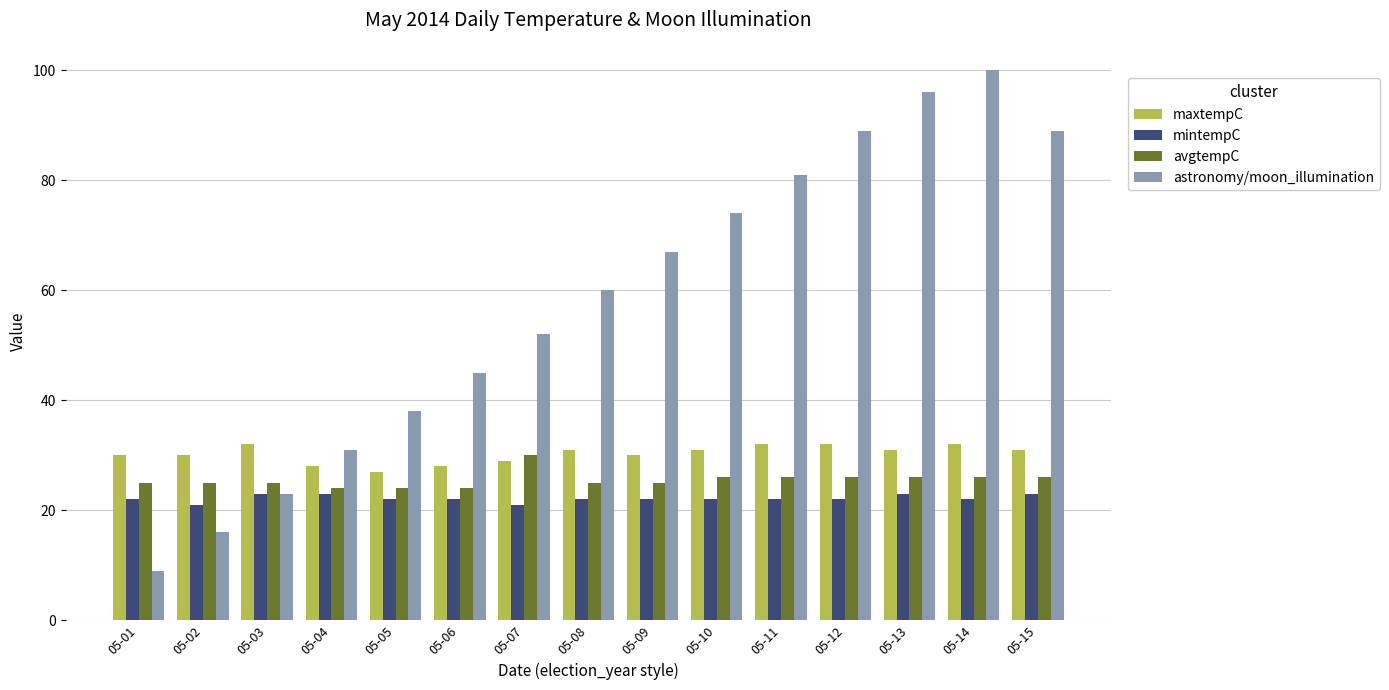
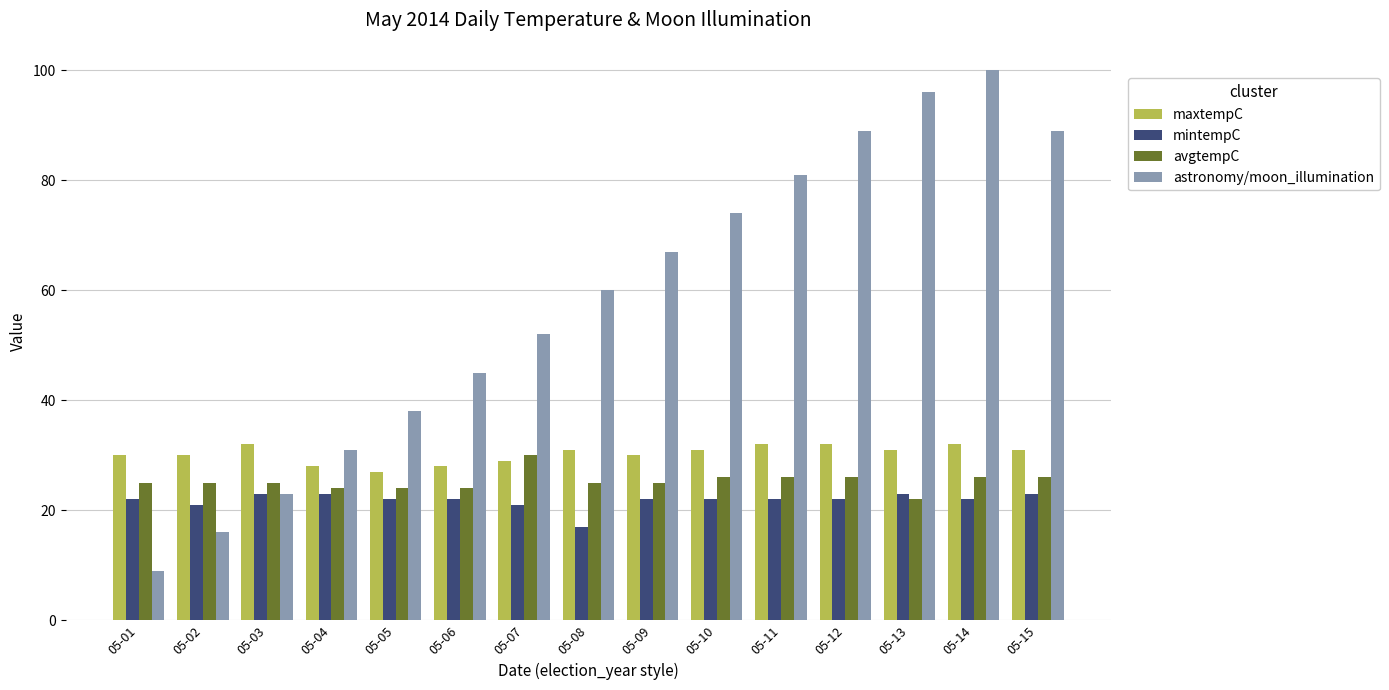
  {
    "maxtempC": {
      "05-01": 30,
      "05-02": 30,
      "05-03": 32,
      "05-04": 28,
      "05-05": 27,
      "05-06": 28,
      "05-07": 29,
      "05-08": 31,
      "05-09": 30,
      "05-10": 31,
      "05-11": 32,
      "05-12": 32,
      "05-13": 31,
      "05-14": 32,
      "05-15": 31
    },
    "mintempC": {
      "05-01": 22,
      "05-02": 21,
      "05-03": 23,
      "05-04": 23,
      "05-05": 22,
      "05-06": 22,
      "05-07": 21,
-     "05-08": 22,
+     "05-08": 17,
      "05-09": 22,
      "05-10": 22,
      "05-11": 22,
      "05-12": 22,
      "05-13": 23,
      "05-14": 22,
      "05-15": 23
    },
    "avgtempC": {
      "05-01": 25,
      "05-02": 25,
      "05-03": 25,
      "05-04": 24,
      "05-05": 24,
      "05-06": 24,
      "05-07": 30,
      "05-08": 25,
      "05-09": 25,
      "05-10": 26,
      "05-11": 26,
      "05-12": 26,
-     "05-13": 26,
+     "05-13": 22,
      "05-14": 26,
      "05-15": 26
    },
    "astronomy/moon_illumination": {
      "05-01": 9,
      "05-02": 16,
      "05-03": 23,
      "05-04": 31,
      "05-05": 38,
      "05-06": 45,
      "05-07": 52,
      "05-08": 60,
      "05-09": 67,
      "05-10": 74,
      "05-11": 81,
      "05-12": 89,
      "05-13": 96,
      "05-14": 100,
      "05-15": 89
    }
  }
